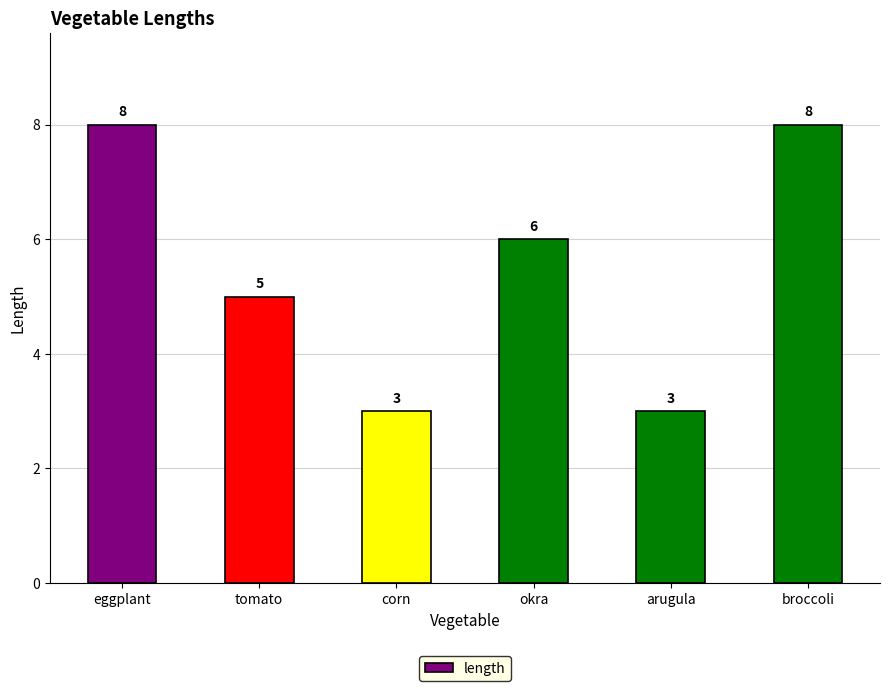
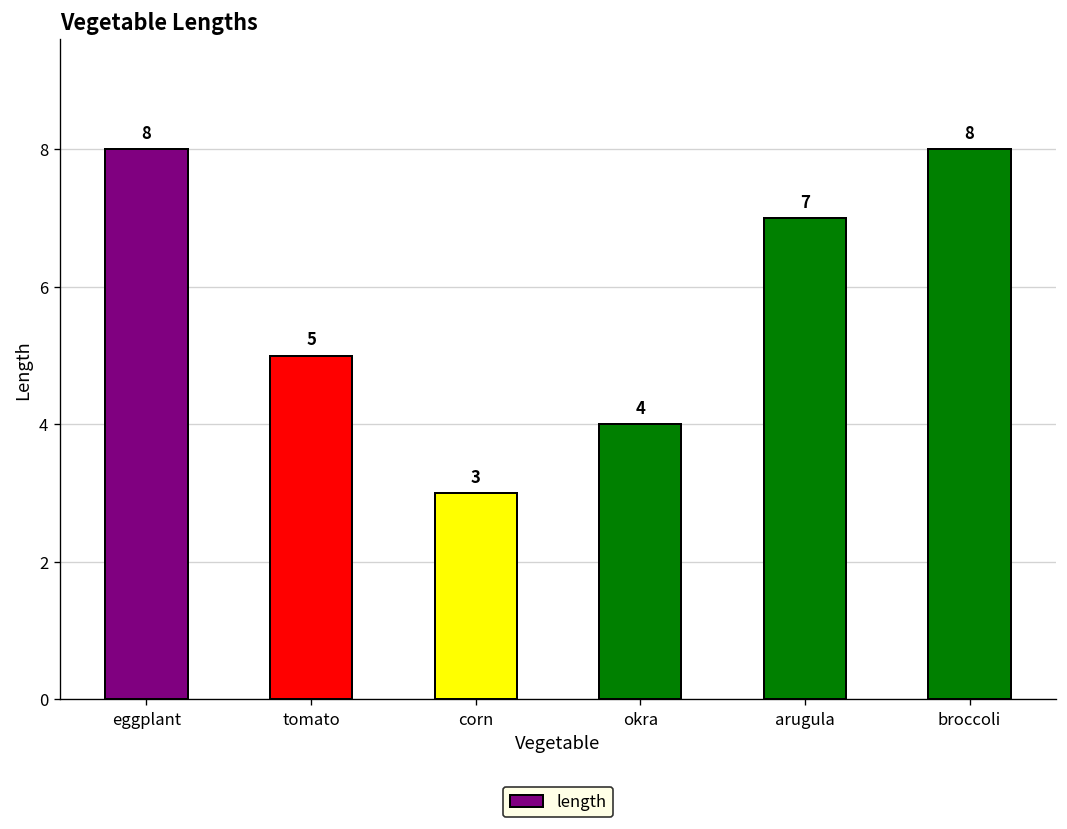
  {
    "eggplant": 8,
    "tomato": 5,
    "corn": 3,
-   "okra": 6,
-   "arugula": 3,
+   "okra": 4,
+   "arugula": 7,
    "broccoli": 8
  }
